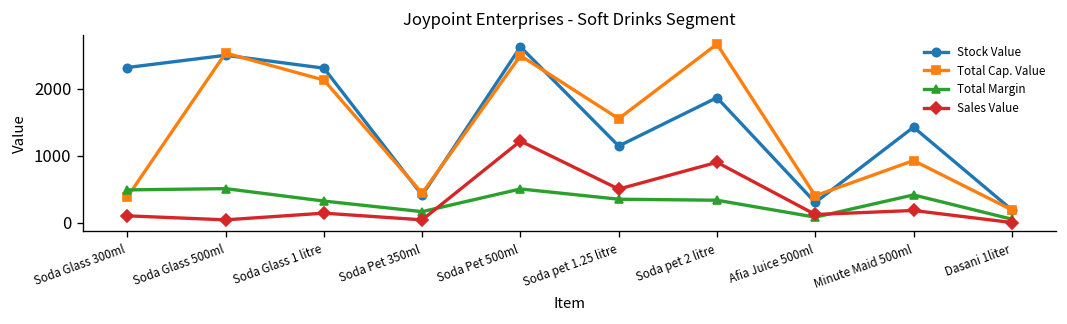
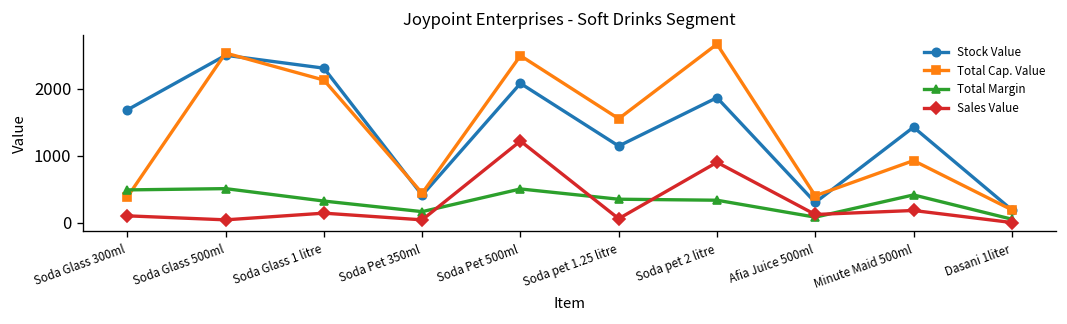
  {
    "Stock Value": {
-     "Soda Glass 300ml": 2300,
+     "Soda Glass 300ml": 1700,
      "Soda Glass 1 litre": 2300,
-     "Soda Pet 500ml": 2600,
+     "Soda Pet 500ml": 2100,
      "Soda pet 1.25 litre": 1100,
      "Soda pet 2 litre": 1900,
      "Afia Juice 500ml": 300,
      "Minute Maid 500ml": 1400
    },
    "Total Cap. Value": {
      "Soda Glass 300ml": 400,
      "Soda Glass 1 litre": 2100,
      "Soda Pet 500ml": 2500,
      "Soda pet 1.25 litre": 1600,
      "Soda pet 2 litre": 2700,
      "Afia Juice 500ml": 400,
      "Minute Maid 500ml": 900
    },
    "Total Margin": {
      "Soda Glass 300ml": 500,
      "Soda Glass 500ml": 500,
      "Soda Glass 1 litre": 300,
      "Soda Pet 350ml": 200,
      "Soda Pet 500ml": 500,
      "Soda pet 1.25 litre": 300,
      "Soda pet 2 litre": 300,
      "Minute Maid 500ml": 400,
      "Dasani 1liter": 100
    },
    "Sales Value": {
      "Soda Glass 300ml": 100,
      "Soda Glass 500ml": 0,
      "Soda Glass 1 litre": 100,
      "Soda Pet 350ml": 0,
      "Soda Pet 500ml": 1200,
-     "Soda pet 1.25 litre": 500,
+     "Soda pet 1.25 litre": 100,
      "Soda pet 2 litre": 900,
      "Minute Maid 500ml": 200,
      "Dasani 1liter": 0
    }
  }
